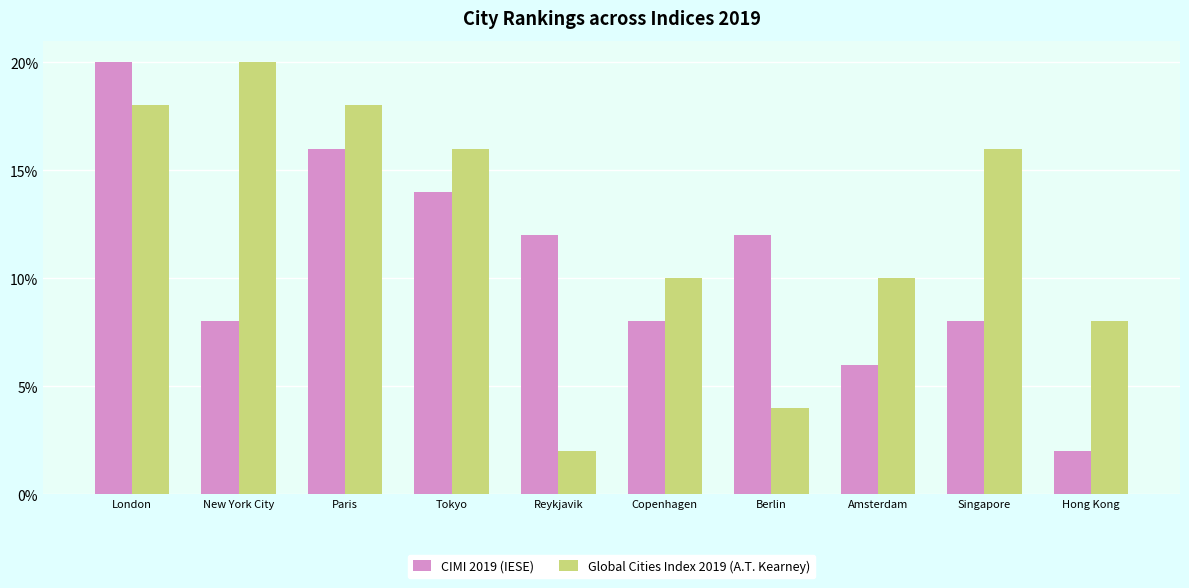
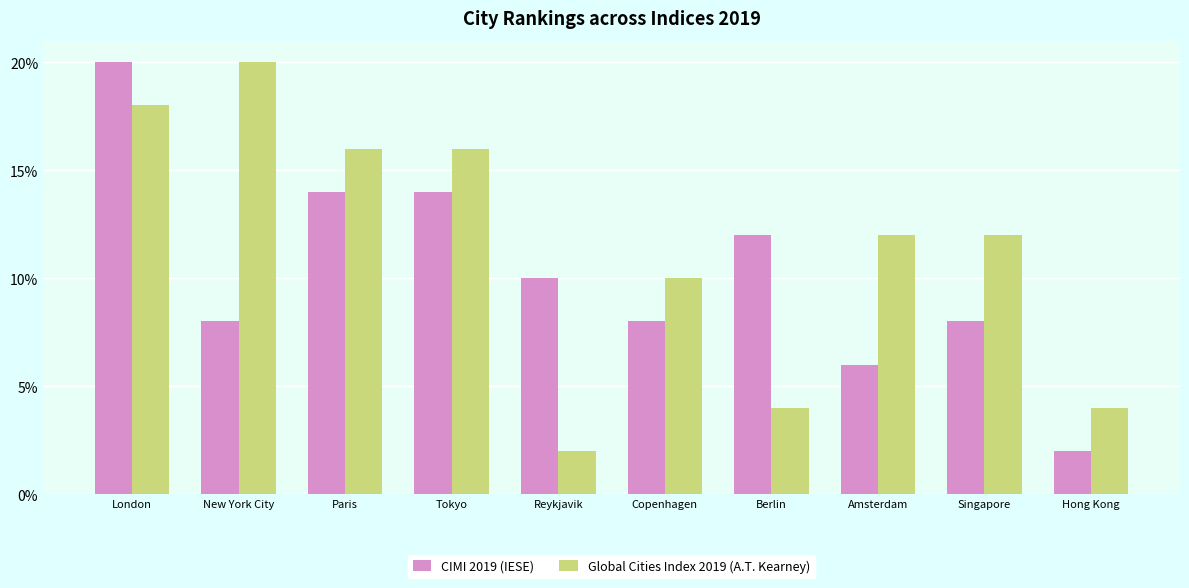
  {
    "CIMI 2019 (IESE)": {
      "London": "20.0%",
      "New York City": "8.0%",
-     "Paris": "16.0%",
+     "Paris": "14.0%",
      "Tokyo": "14.0%",
-     "Reykjavik": "12.0%",
+     "Reykjavik": "10.0%",
      "Copenhagen": "8.0%",
      "Berlin": "12.0%",
      "Amsterdam": "6.0%",
      "Singapore": "8.0%",
      "Hong Kong": "2.0%"
    },
    "Global Cities Index 2019 (A.T. Kearney)": {
      "London": "18.0%",
      "New York City": "20.0%",
-     "Paris": "18.0%",
+     "Paris": "16.0%",
      "Tokyo": "16.0%",
      "Reykjavik": "2.0%",
      "Copenhagen": "10.0%",
      "Berlin": "4.0%",
-     "Amsterdam": "10.0%",
-     "Singapore": "16.0%",
-     "Hong Kong": "8.0%"
+     "Amsterdam": "12.0%",
+     "Singapore": "12.0%",
+     "Hong Kong": "4.0%"
    }
  }
